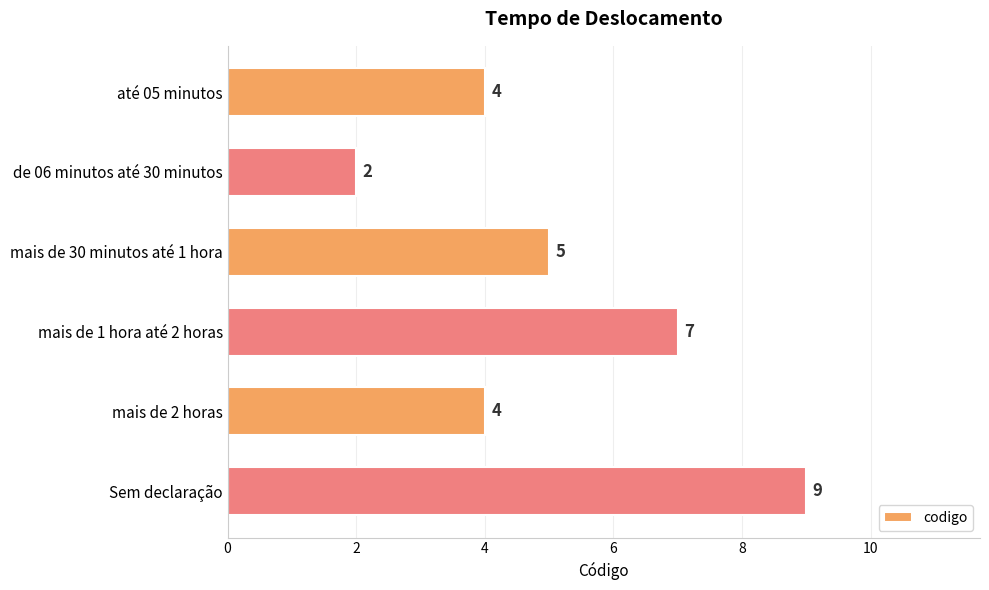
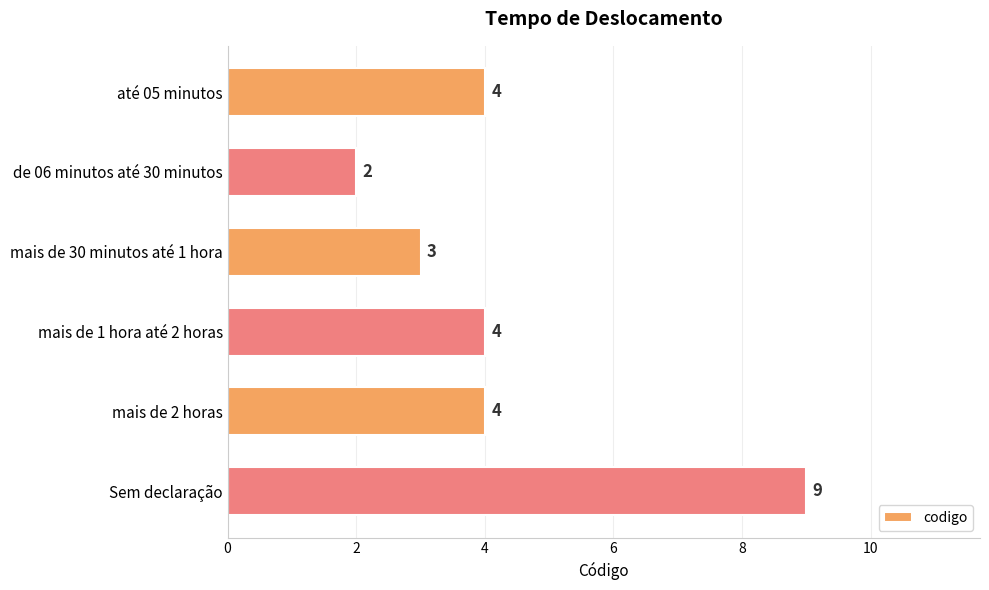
  {
    "até 05 minutos": 4,
    "de 06 minutos até 30 minutos": 2,
-   "mais de 30 minutos até 1 hora": 5,
-   "mais de 1 hora até 2 horas": 7,
+   "mais de 30 minutos até 1 hora": 3,
+   "mais de 1 hora até 2 horas": 4,
    "mais de 2 horas": 4,
    "Sem declaração": 9
  }
